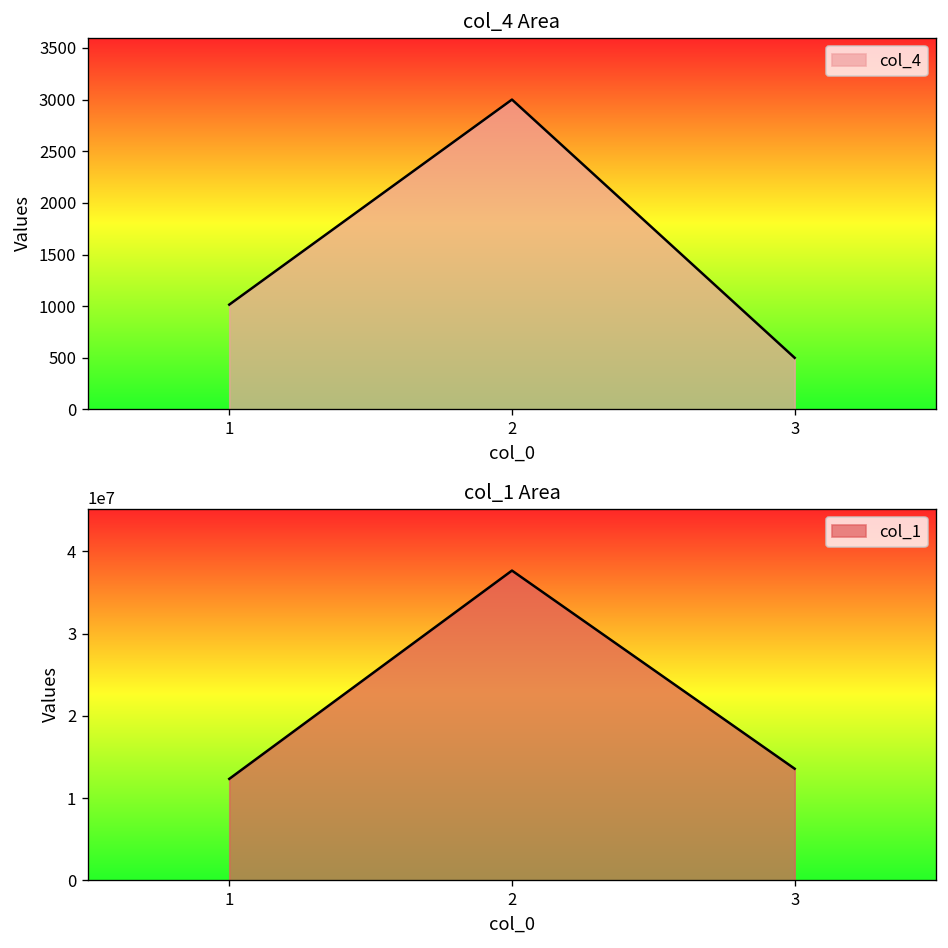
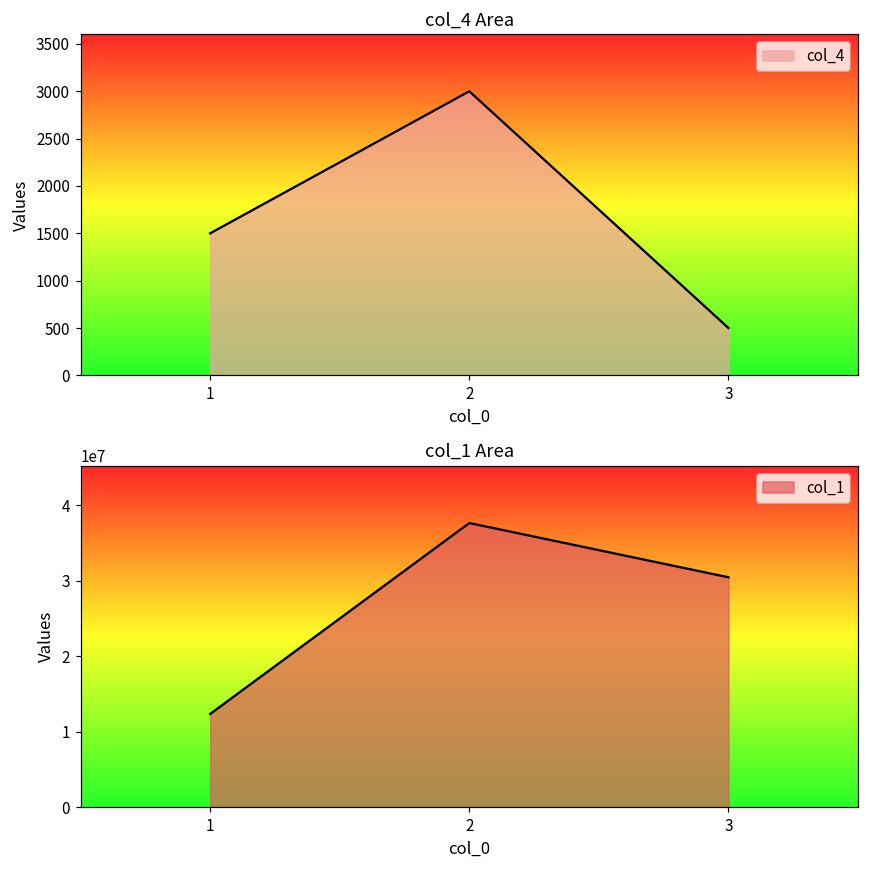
  {
    "col_4 Area": {
-     "1": 1000,
+     "1": 1500,
      "2": 3000,
      "3": 500
    },
    "col_1 Area": {
      "1": 12000000,
      "2": 38000000,
-     "3": 14000000
+     "3": 30000000
    }
  }
